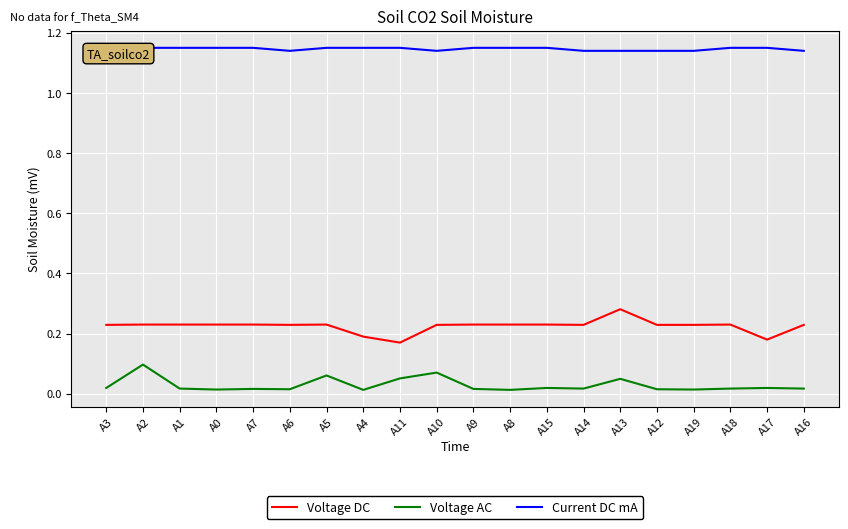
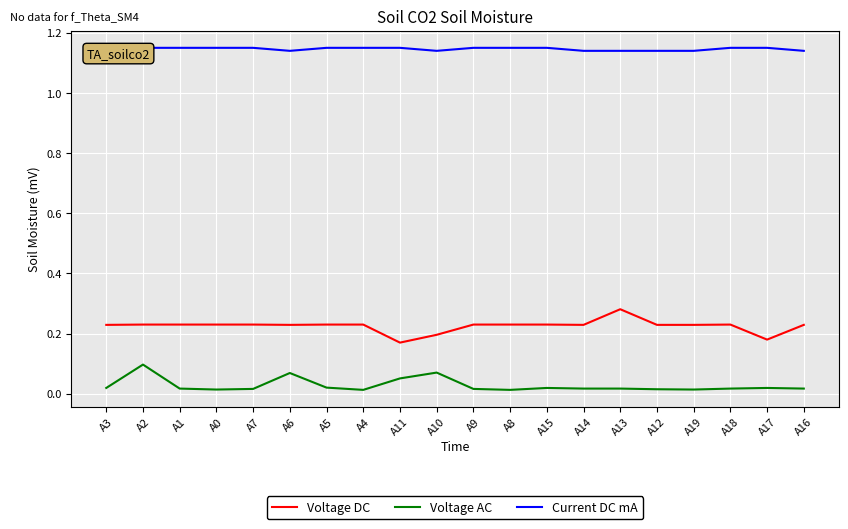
  {
    "Voltage DC": {
      "A3": 0.23,
      "A2": 0.23,
      "A1": 0.23,
      "A0": 0.23,
      "A7": 0.23,
      "A6": 0.23,
      "A5": 0.23,
-     "A4": 0.19,
+     "A4": 0.23,
      "A11": 0.17,
-     "A10": 0.23,
+     "A10": 0.20,
      "A9": 0.23,
      "A8": 0.23,
      "A15": 0.23,
      "A14": 0.23,
      "A13": 0.28,
      "A12": 0.23,
      "A19": 0.23,
      "A18": 0.23,
      "A17": 0.18,
      "A16": 0.23
    },
    "Voltage AC": {
      "A3": 0.02,
      "A2": 0.10,
      "A1": 0.02,
      "A0": 0.01,
      "A7": 0.02,
-     "A6": 0.02,
-     "A5": 0.06,
+     "A6": 0.07,
+     "A5": 0.02,
      "A4": 0.01,
      "A11": 0.05,
      "A10": 0.07,
      "A9": 0.02,
      "A8": 0.01,
      "A15": 0.02,
      "A14": 0.02,
-     "A13": 0.05,
+     "A13": 0.02,
      "A12": 0.02,
      "A19": 0.01,
      "A18": 0.02,
      "A17": 0.02,
      "A16": 0.02
    },
    "Current DC mA": {
      "A1": 1.15,
      "A0": 1.15,
      "A7": 1.15,
      "A6": 1.14,
      "A5": 1.15,
      "A4": 1.15,
      "A11": 1.15,
      "A10": 1.14,
      "A9": 1.15,
      "A8": 1.15,
      "A15": 1.15,
      "A14": 1.14,
      "A13": 1.14,
      "A12": 1.14,
      "A19": 1.14,
      "A18": 1.15,
      "A17": 1.15,
      "A16": 1.14
    }
  }
